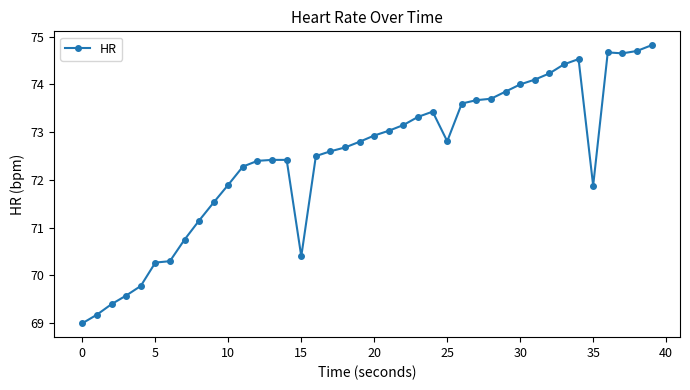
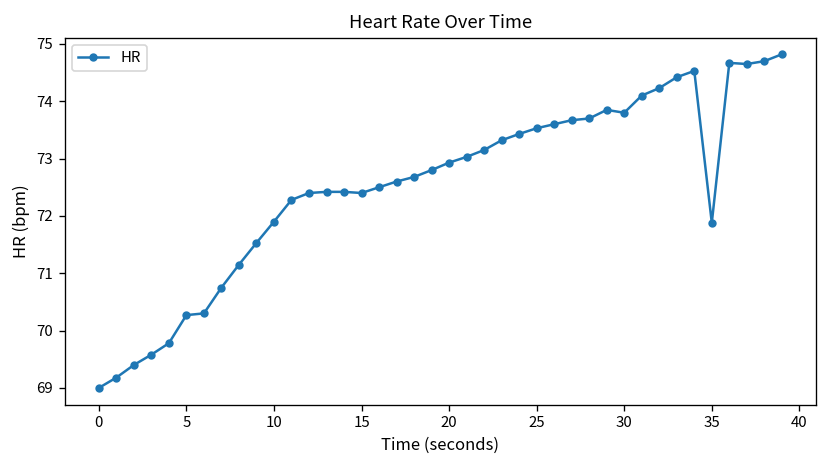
  {
    "0": 69.0,
    "5": 70.3,
    "10": 71.9,
-   "15": 70.4,
+   "15": 72.4,
    "20": 72.9,
-   "25": 72.8,
-   "30": 74.0,
+   "25": 73.5,
+   "30": 73.8,
    "35": 71.9
  }
